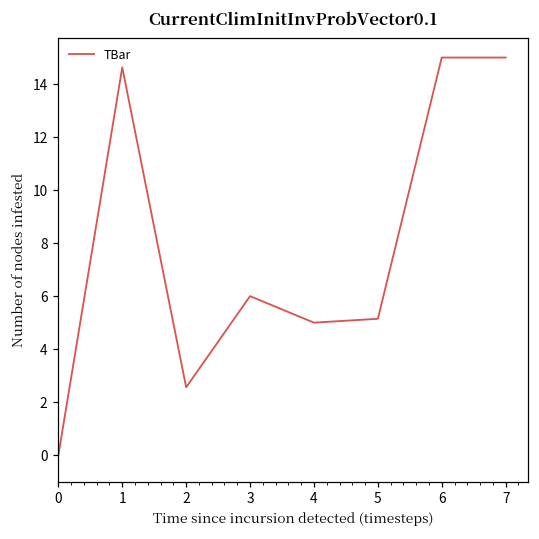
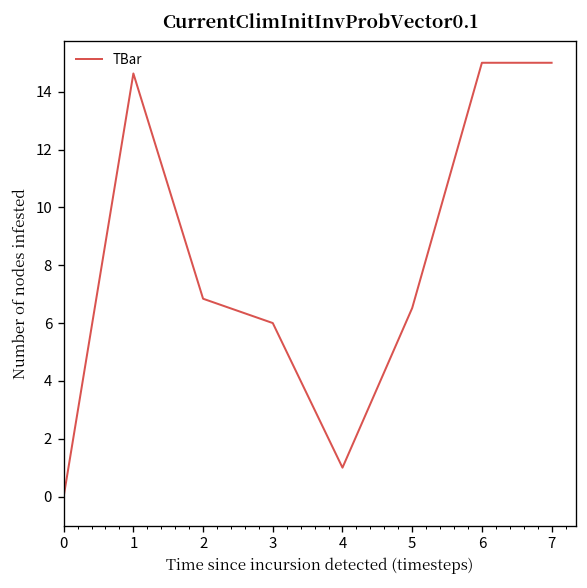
  {
    "0": 0.0,
    "1": 14.6,
-   "2": 2.6,
+   "2": 6.8,
    "3": 6.0,
-   "4": 5,
-   "5": 5.1,
+   "4": 1,
+   "5": 6.5,
    "6": 15.0,
    "7": 15.0
  }
